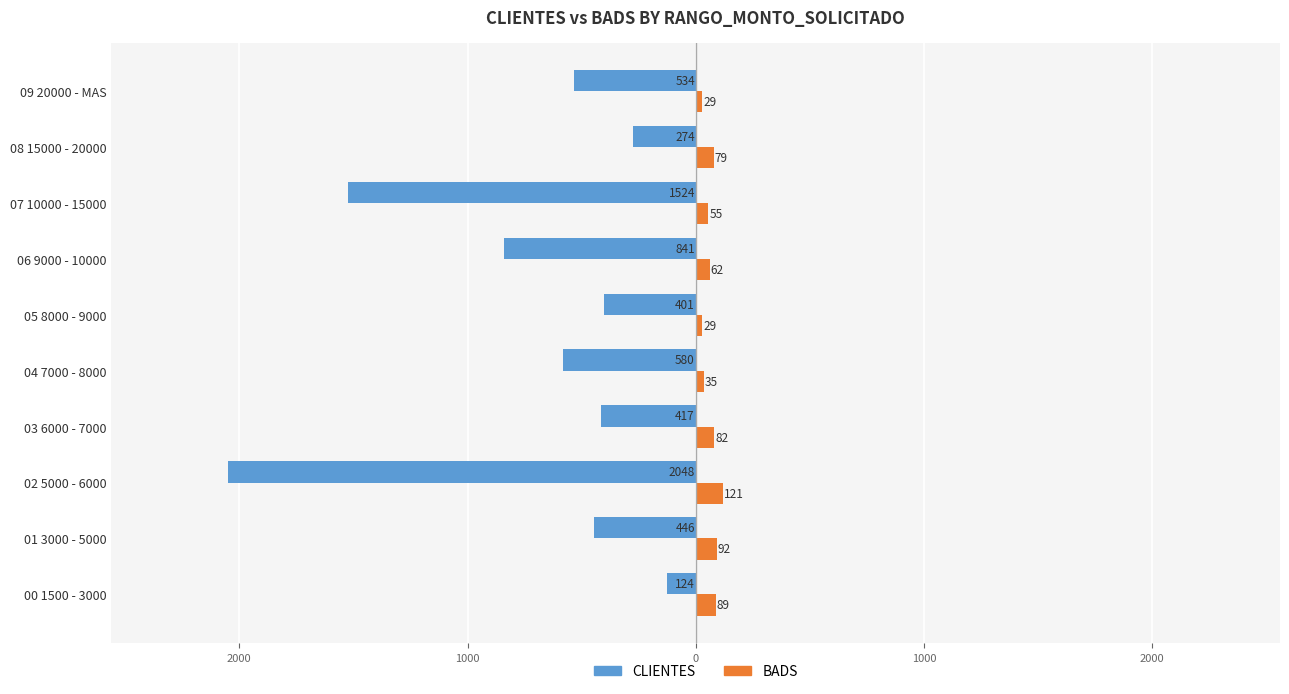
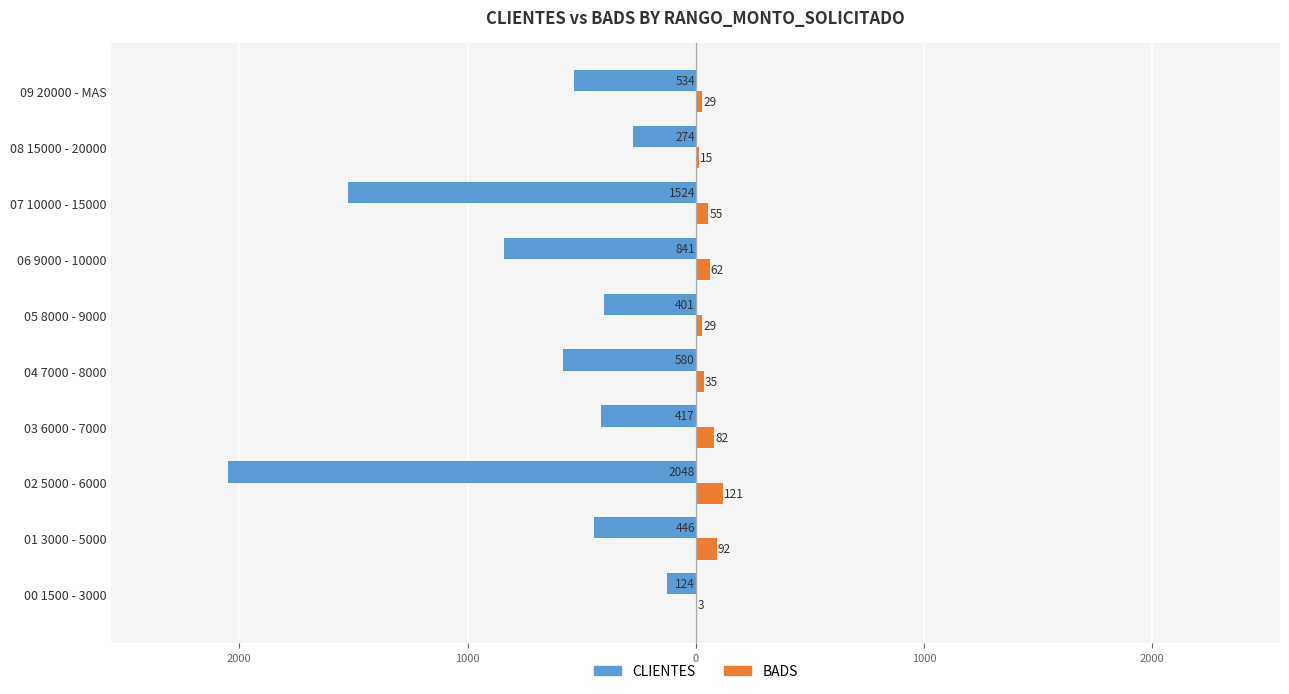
  {
    "BADS": {
      "09 20000 - MAS": 29,
-     "08 15000 - 20000": 79,
+     "08 15000 - 20000": 15,
      "07 10000 - 15000": 55,
      "06 9000 - 10000": 62,
      "05 8000 - 9000": 29,
      "04 7000 - 8000": 35,
      "03 6000 - 7000": 82,
      "02 5000 - 6000": 121,
      "01 3000 - 5000": 92,
-     "00 1500 - 3000": 89
+     "00 1500 - 3000": 3
    }
  }
